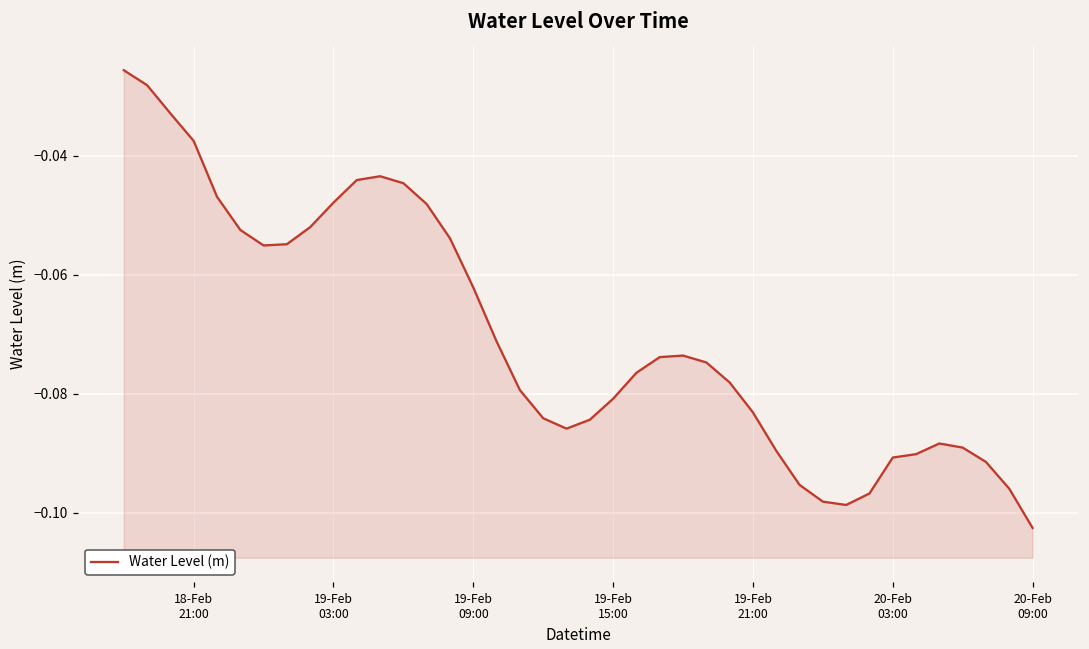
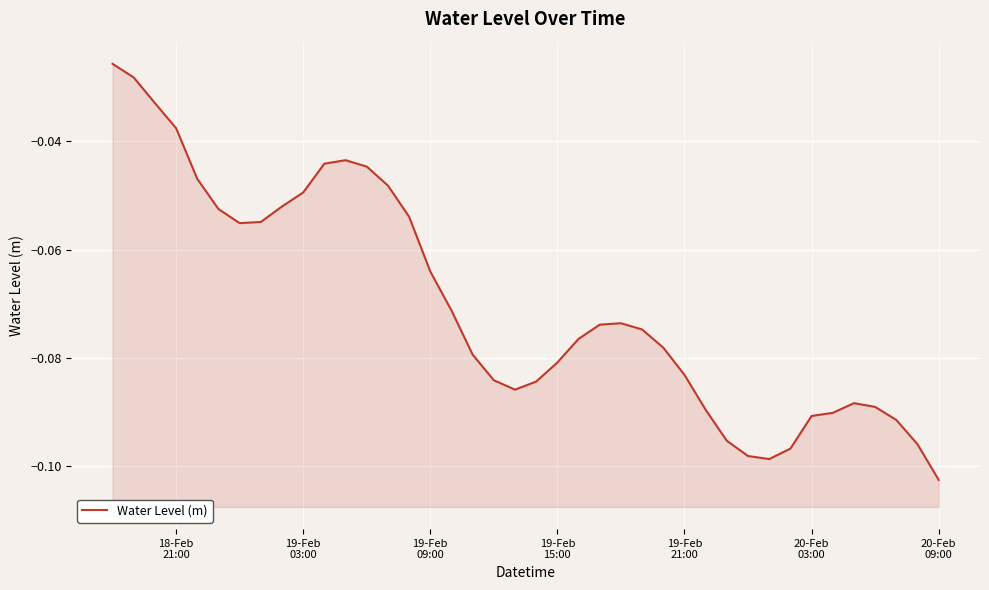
  {
    "18-Feb 21:00": -0.038,
-   "19-Feb 03:00": -0.048,
-   "19-Feb 09:00": -0.062,
+   "19-Feb 03:00": -0.049,
+   "19-Feb 09:00": -0.064,
    "19-Feb 15:00": -0.081,
    "19-Feb 21:00": -0.083,
    "20-Feb 03:00": -0.091,
    "20-Feb 09:00": -0.103
  }
